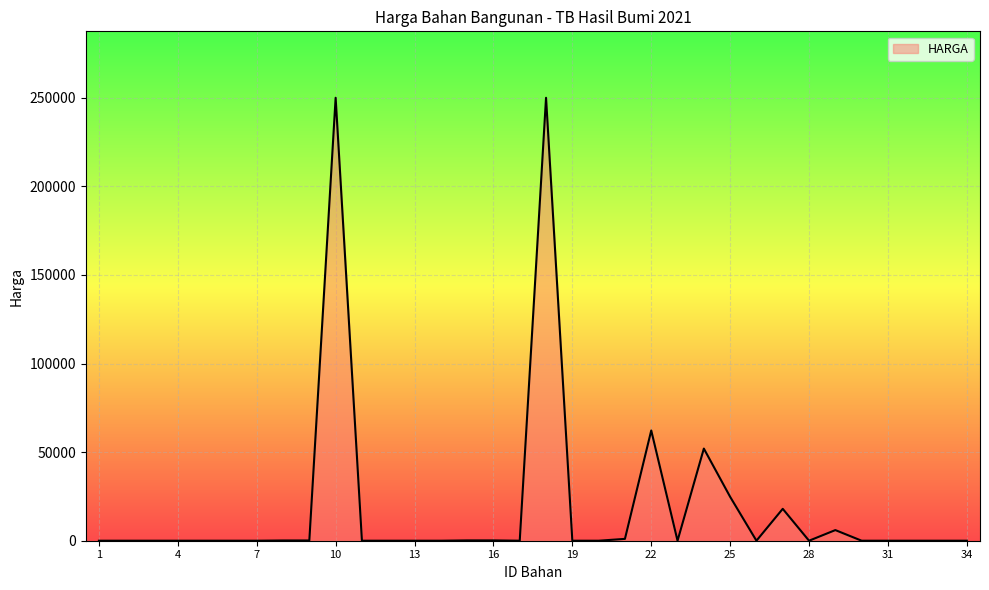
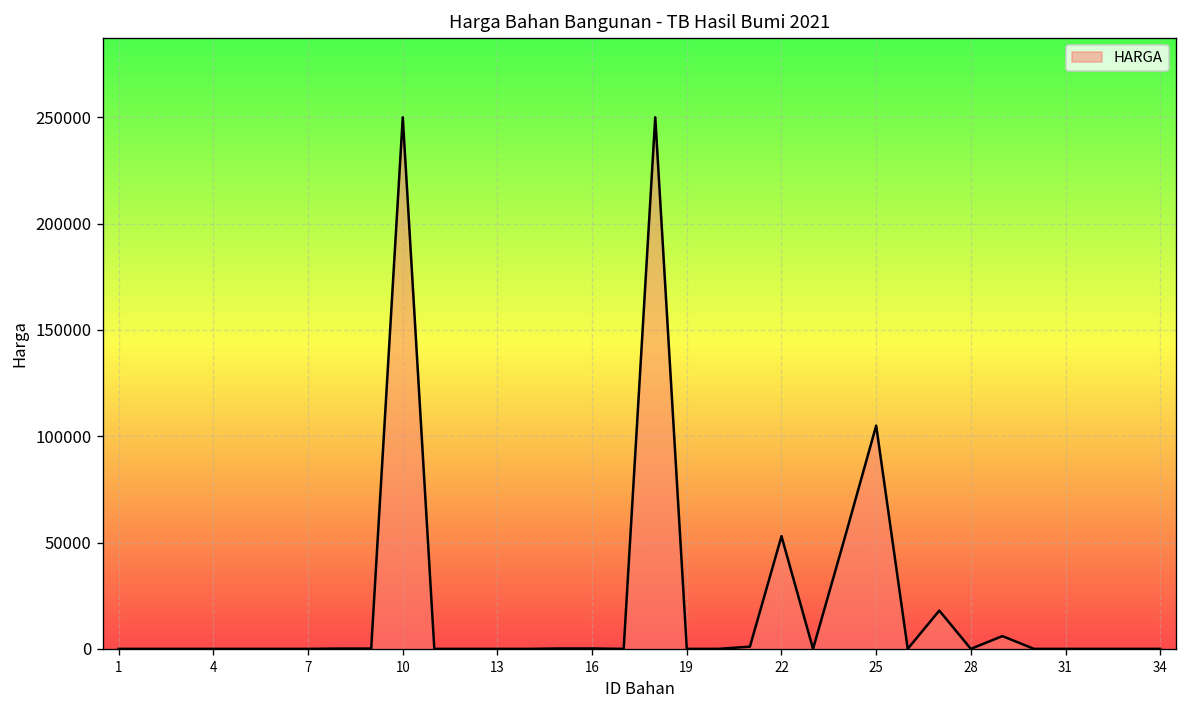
  {
    "1": 0,
    "4": 0,
    "7": 0,
    "10": 250000,
    "13": 0,
    "16": 0,
    "19": 0,
-   "22": 62000,
-   "25": 25000,
+   "22": 53000,
+   "25": 105000,
    "28": 0,
    "31": 0,
    "34": 0
  }
